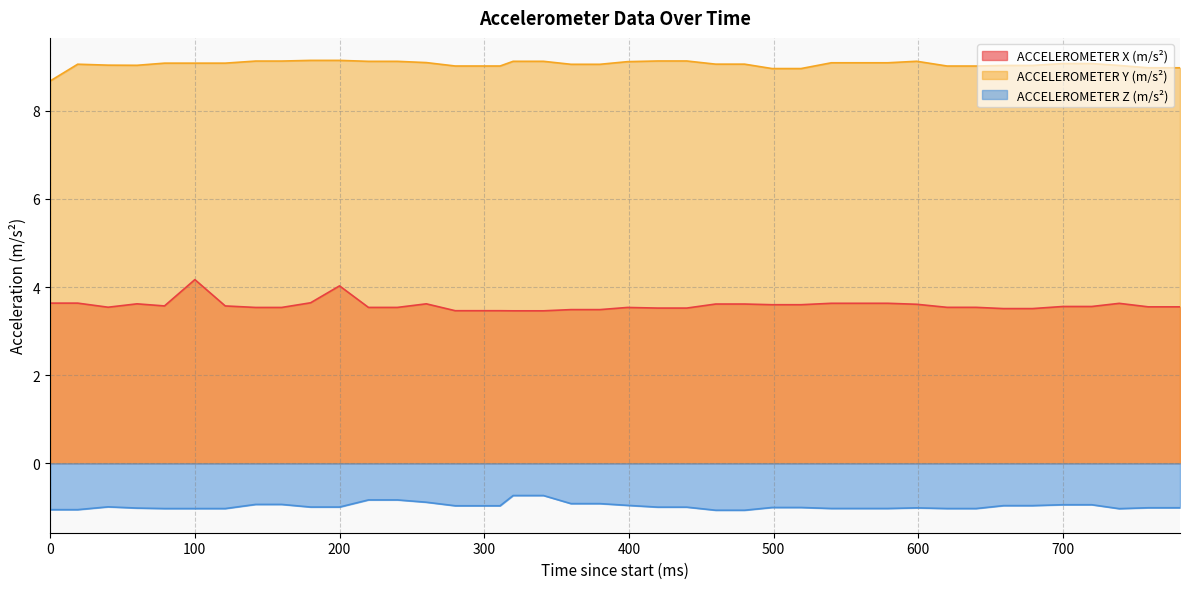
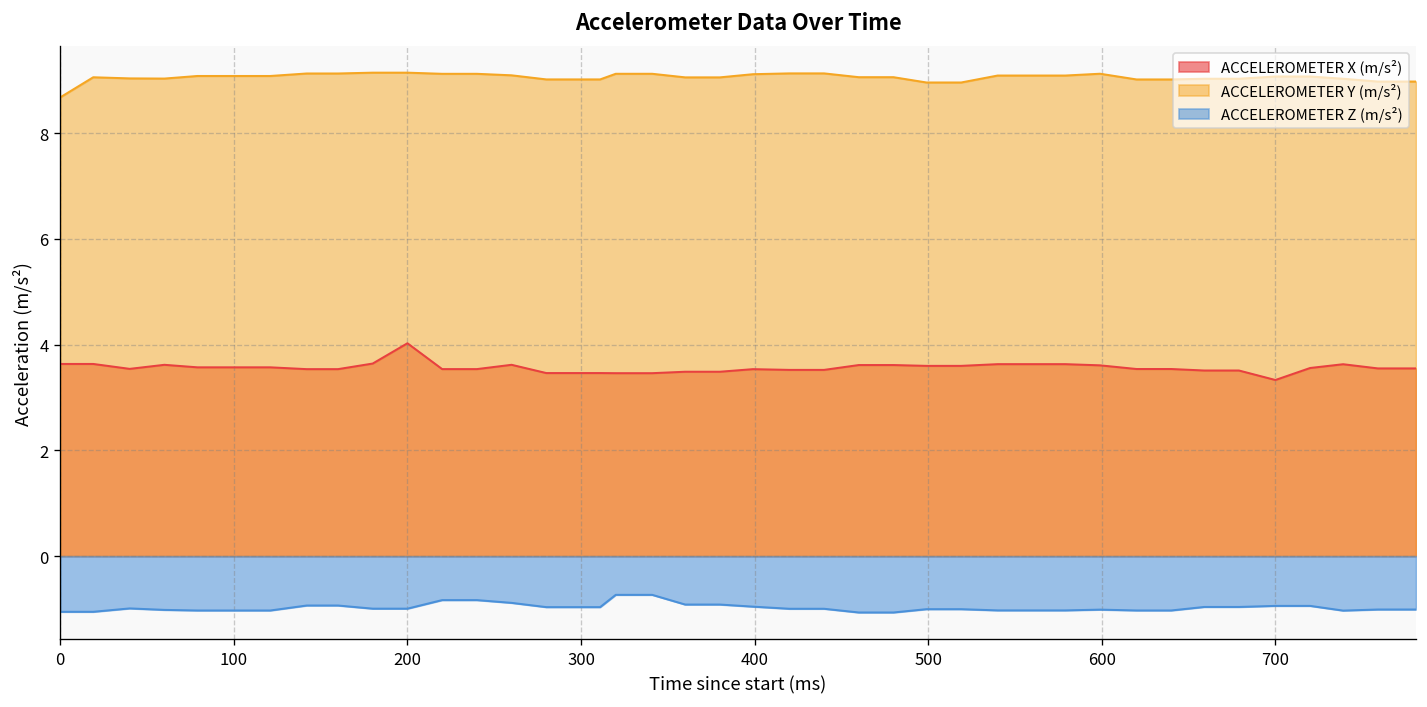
  {
    "ACCELEROMETER X (m/s²)": {
      "0": 3.6,
-     "100": 4.2,
+     "100": 3.6,
      "200": 4.0,
-     "700": 3.6
+     "700": 3.3
    },
    "ACCELEROMETER Y (m/s²)": {
      "0": 8.7,
      "100": 9.1,
      "200": 9.1
    }
  }
